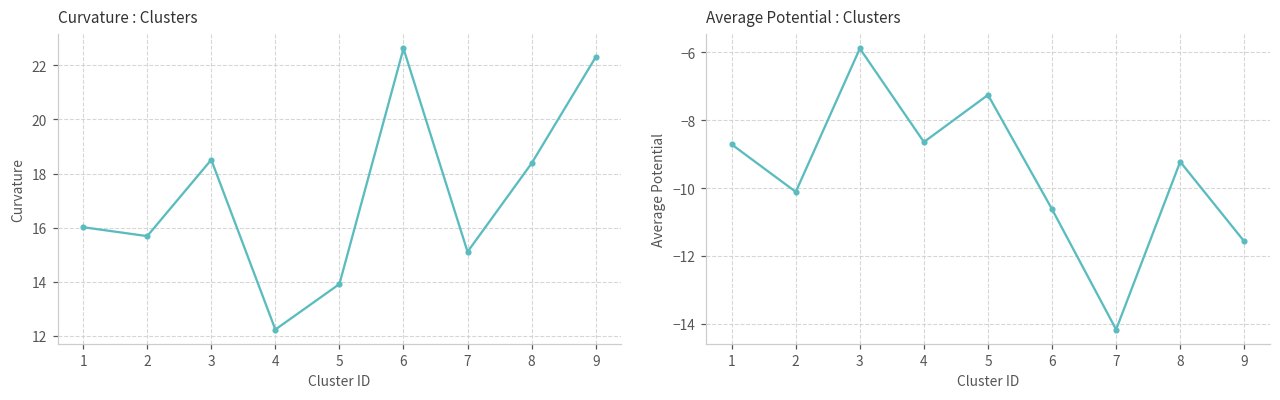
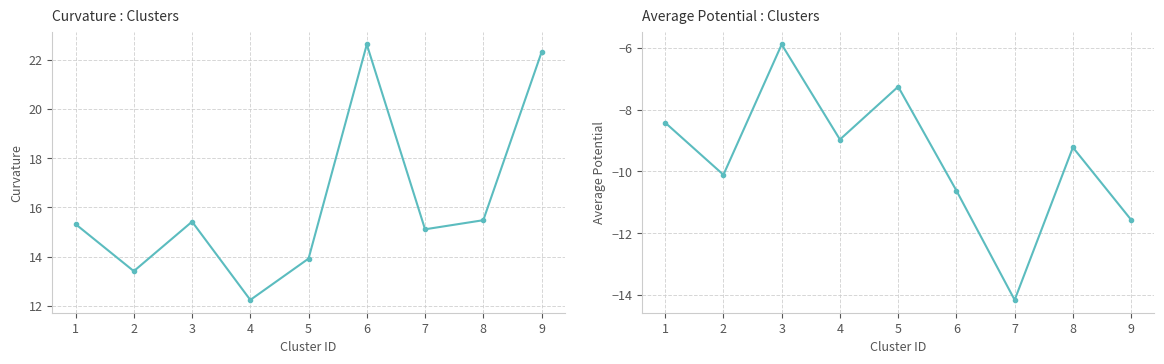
  {
    "Curvature : Clusters": {
-     "1": 16.0,
-     "2": 15.7,
-     "3": 18.5,
+     "1": 15.3,
+     "2": 13.4,
+     "3": 15.4,
      "4": 12.2,
      "5": 13.9,
      "6": 22.6,
      "7": 15.1,
-     "8": 18.4,
+     "8": 15.5,
      "9": 22.3
    },
    "Average Potential : Clusters": {
-     "1": -8.7,
+     "1": -8.4,
      "2": -10.1,
      "3": -5.9,
-     "4": -8.6,
+     "4": -9.0,
      "5": -7.3,
      "6": -10.6,
      "7": -14.2,
      "8": -9.2,
      "9": -11.6
    }
  }
